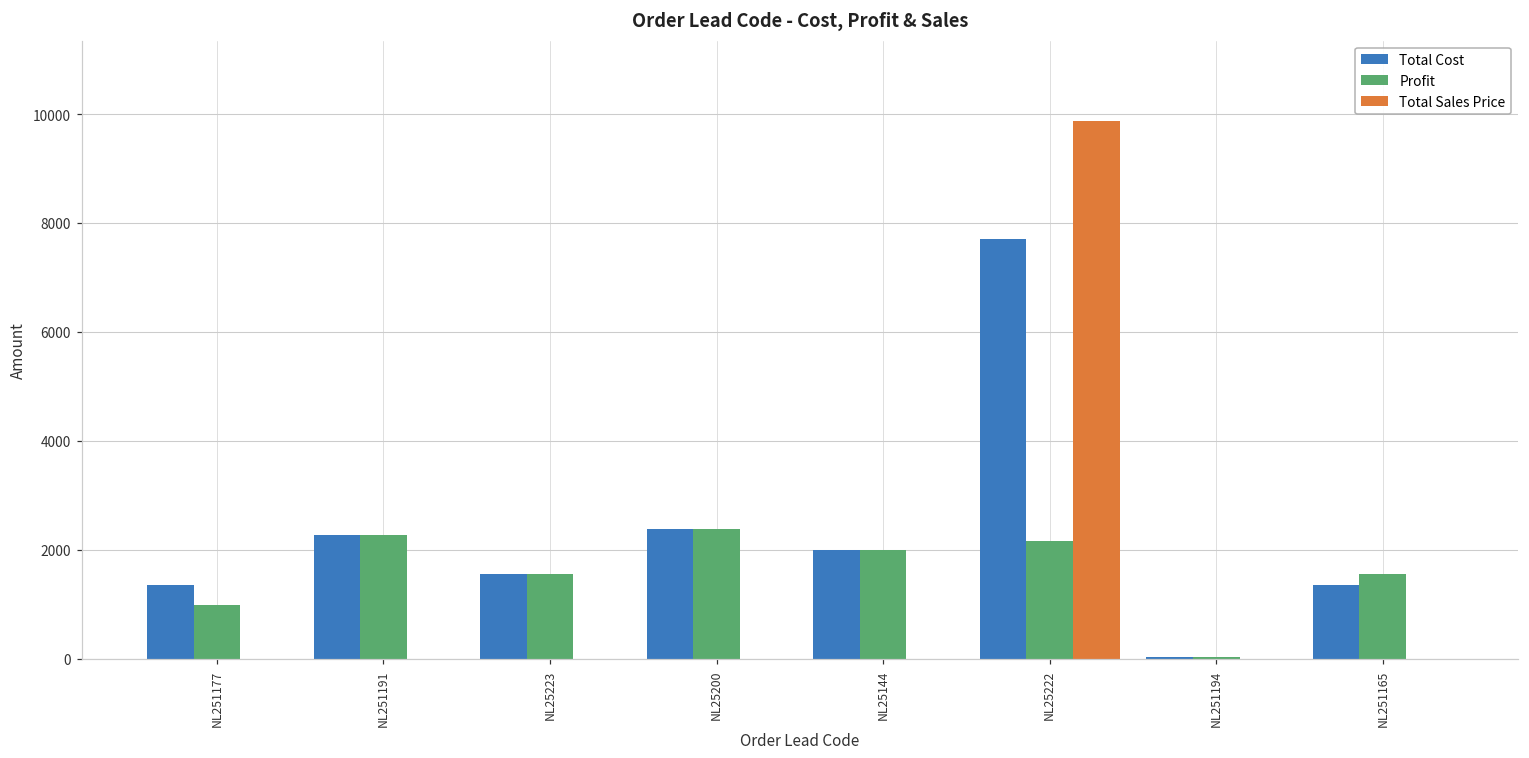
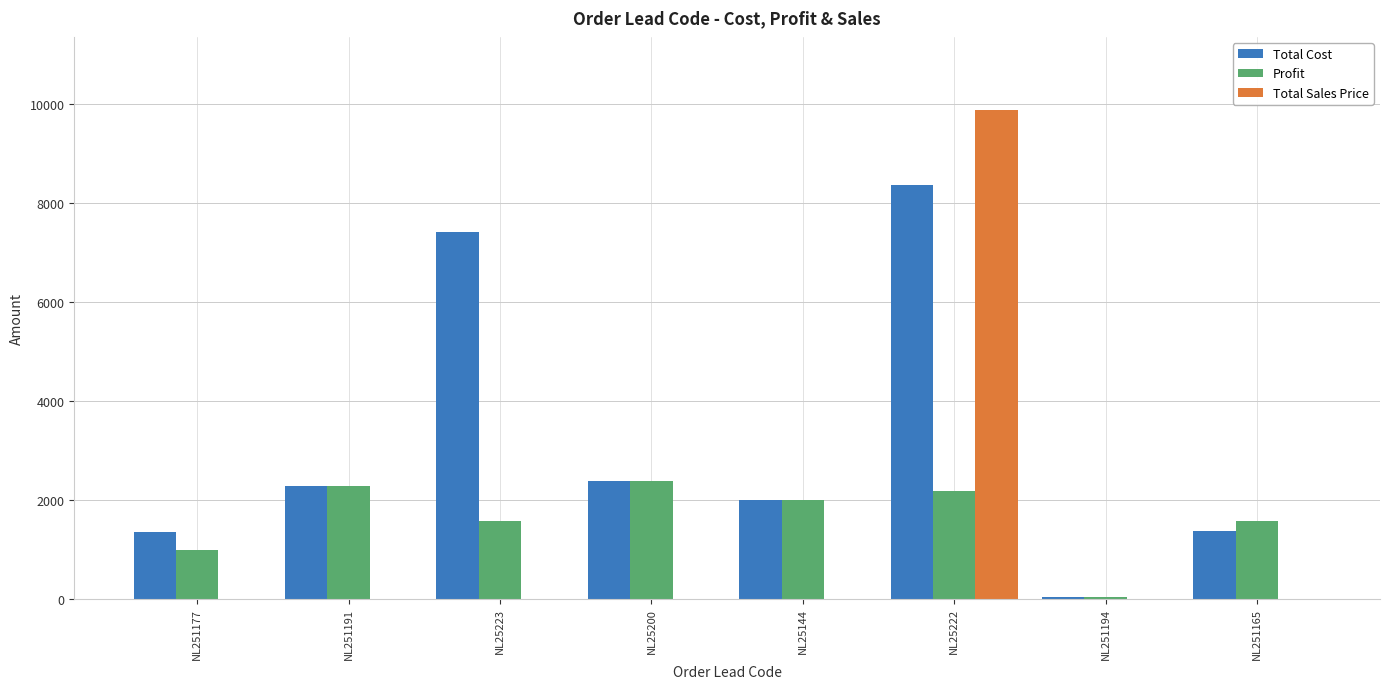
  {
    "Total Cost": {
      "NL251177": 1300,
      "NL251191": 2300,
-     "NL25223": 1600,
+     "NL25223": 7400,
      "NL25200": 2400,
      "NL25144": 2000,
-     "NL25222": 7700,
+     "NL25222": 8400,
      "NL251165": 1400
    },
    "Profit": {
      "NL251177": 1000,
      "NL251191": 2300,
      "NL25223": 1600,
      "NL25200": 2400,
      "NL25144": 2000,
      "NL25222": 2200,
      "NL251165": 1600
    },
    "Total Sales Price": {
      "NL251177": 0,
      "NL251191": 0,
      "NL25223": 0,
      "NL25200": 0,
      "NL25144": 0,
      "NL25222": 9900,
      "NL251194": 0,
      "NL251165": 0
    }
  }
